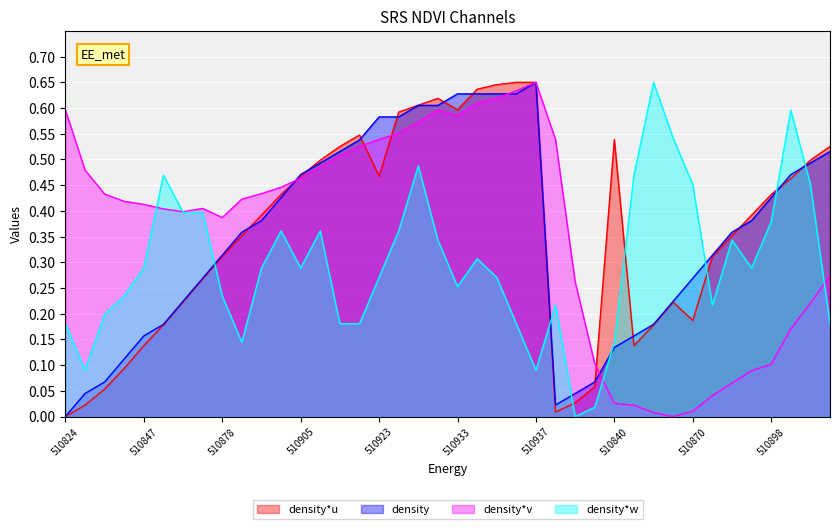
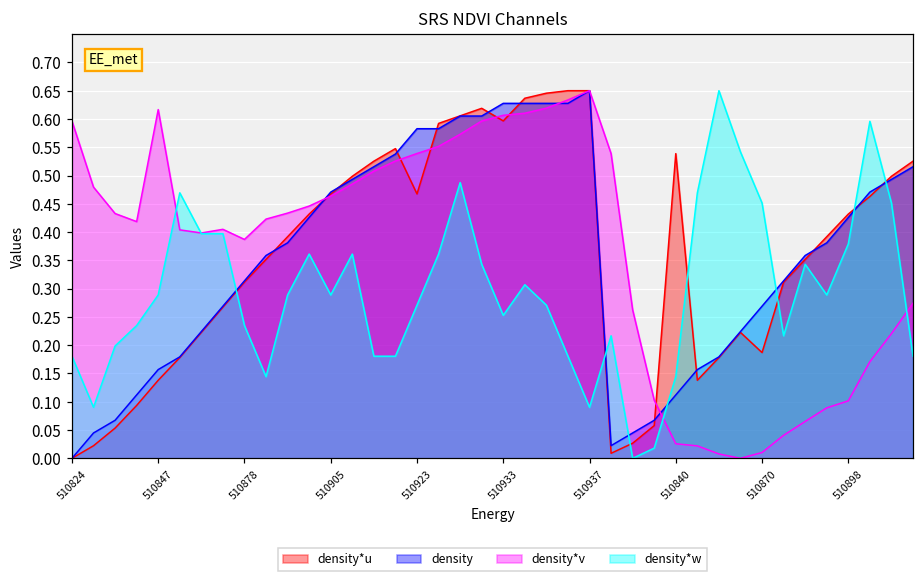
  {
    "density*u": {
      "510847": 0.14,
      "510923": 0.47,
      "510933": 0.60,
      "510840": 0.54,
      "510870": 0.19,
      "510898": 0.43
    },
    "density": {
      "510847": 0.16,
      "510923": 0.58,
      "510933": 0.63,
-     "510840": 0.13,
+     "510840": 0.11,
      "510870": 0.27,
      "510898": 0.43
    },
    "density*v": {
      "510824": 0.60,
-     "510847": 0.41,
+     "510847": 0.62,
      "510878": 0.39,
      "510923": 0.54,
-     "510933": 0.59,
+     "510933": 0.61,
      "510840": 0.03,
      "510870": 0.01,
      "510898": 0.10
    },
    "density*w": {
      "510824": 0.18,
      "510847": 0.29,
      "510878": 0.23,
      "510905": 0.29,
      "510923": 0.27,
      "510933": 0.25,
      "510937": 0.09,
      "510840": 0.14,
      "510870": 0.45,
      "510898": 0.38
    }
  }
